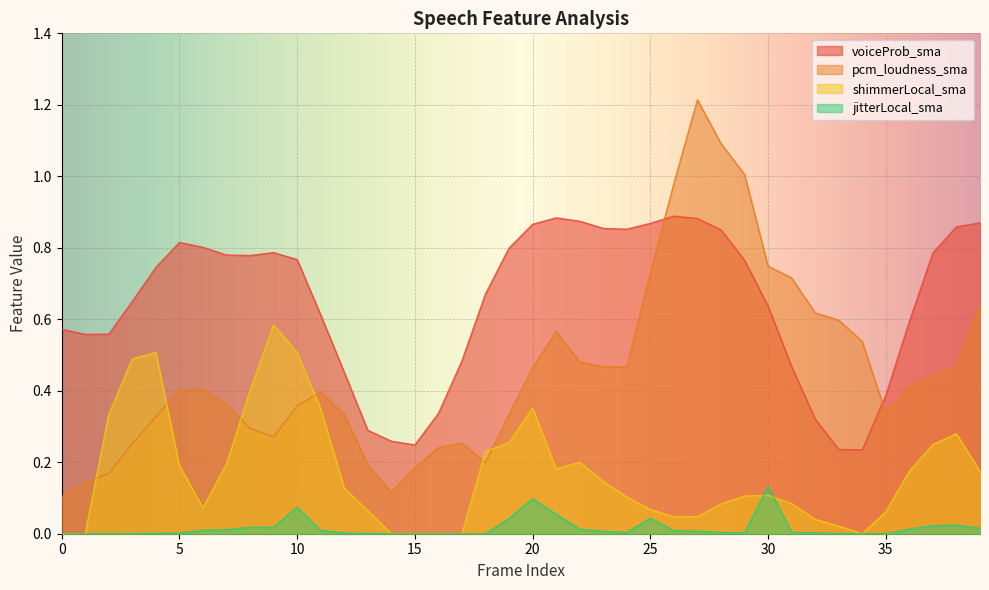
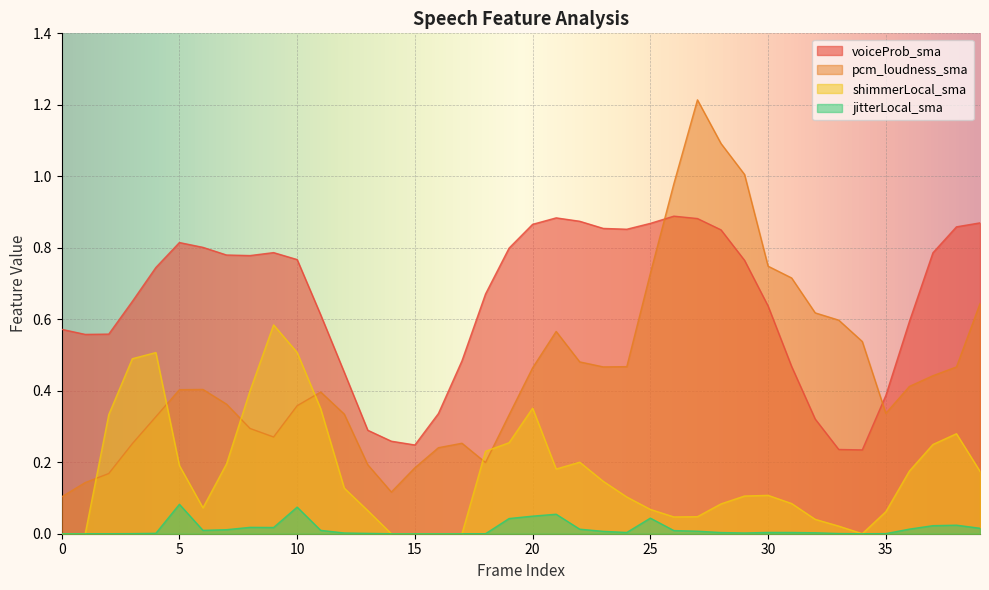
  {
    "jitterLocal_sma": {
-     "5": 0.00,
+     "5": 0.08,
      "10": 0.07,
-     "20": 0.10,
+     "20": 0.05,
      "25": 0.04,
-     "30": 0.13,
+     "30": 0.00,
      "35": 0.00
    }
  }
